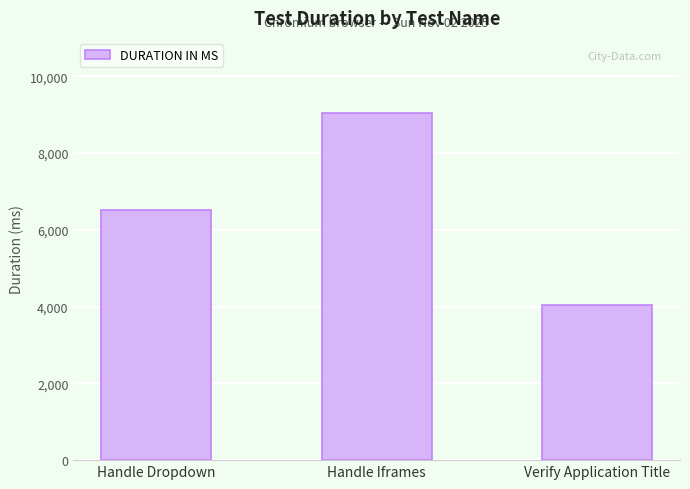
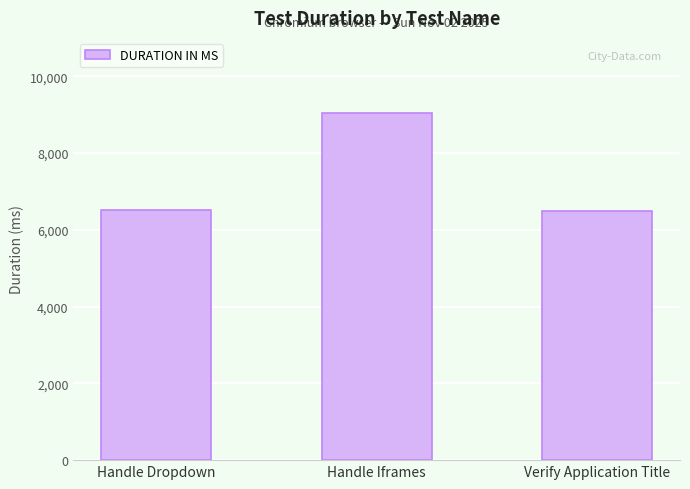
  {
    "Handle Dropdown": "6,500",
    "Handle Iframes": "9,100",
-   "Verify Application Title": "4,000"
+   "Verify Application Title": "6,500"
  }
